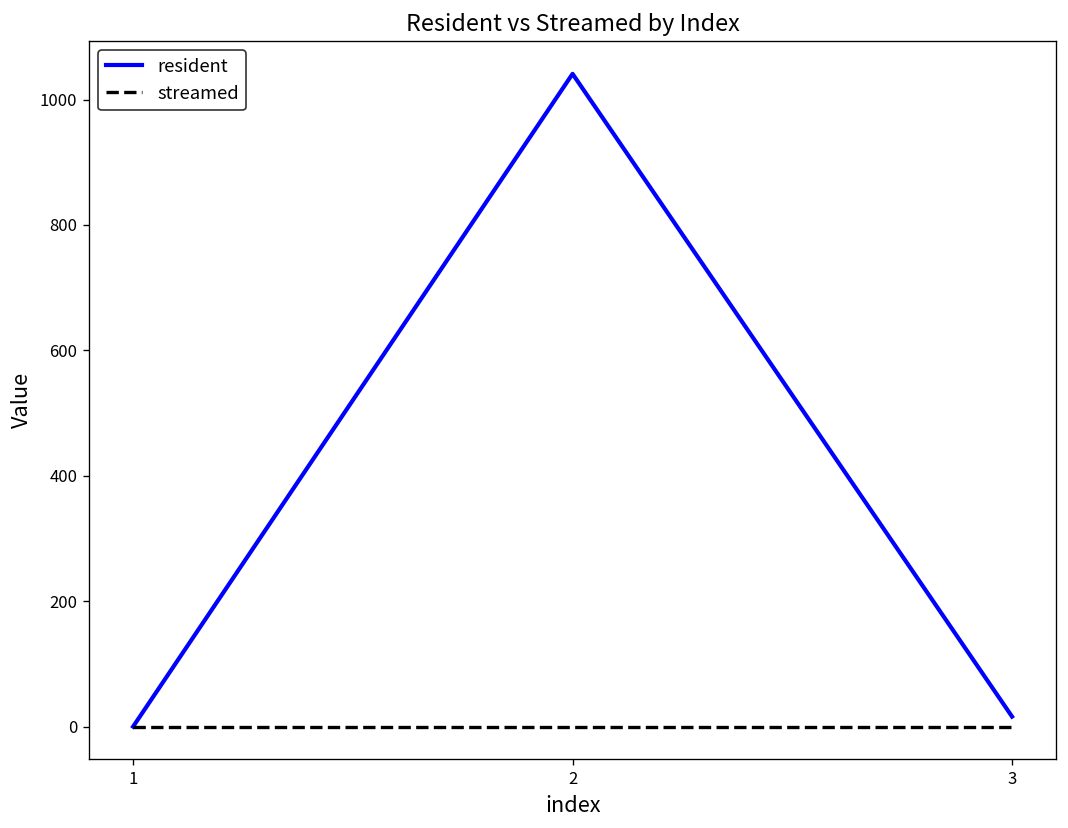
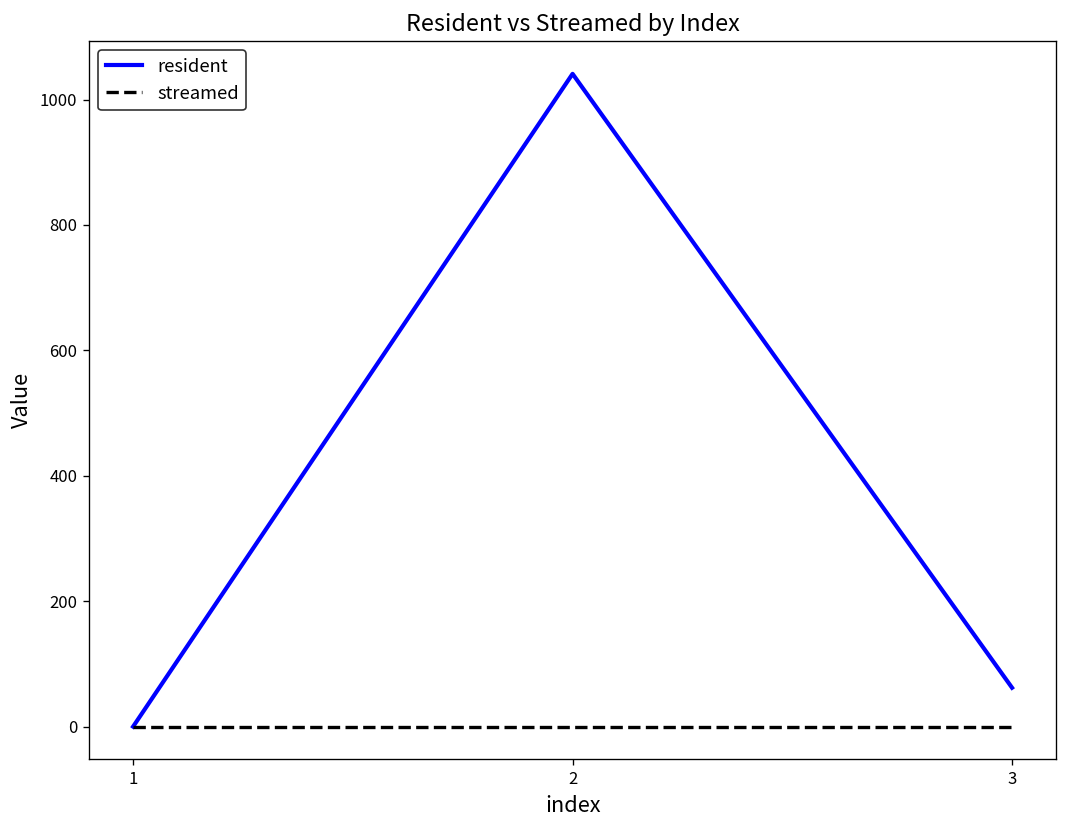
  {
    "resident": {
      "2": 1040,
-     "3": 20
+     "3": 60
    },
    "streamed": {
      "2": 0,
      "3": 0
    }
  }
